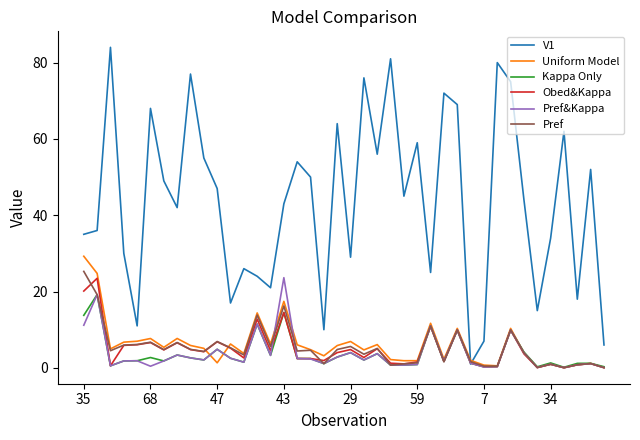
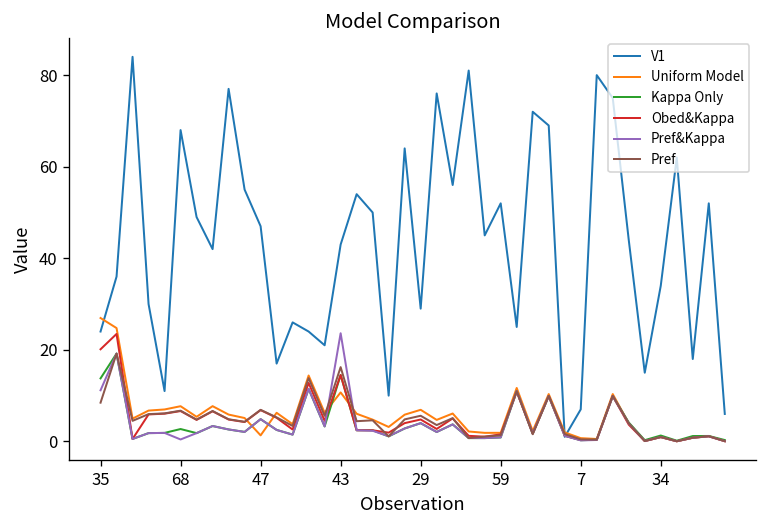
  {
    "V1": {
-     "35": 35,
+     "35": 24,
      "68": 68,
      "47": 47,
      "43": 43,
-     "59": 59
+     "59": 52
    },
    "Uniform Model": {
-     "35": 29,
+     "35": 27,
      "68": 8,
      "47": 1,
-     "43": 17
+     "43": 11
    },
    "Kappa Only": {
      "35": 14,
      "68": 3
    },
    "Obed&Kappa": {
      "35": 20
    },
    "Pref&Kappa": {
      "35": 11,
      "68": 0,
      "43": 24
    },
    "Pref": {
-     "35": 25,
+     "35": 8,
      "43": 16
    }
  }
